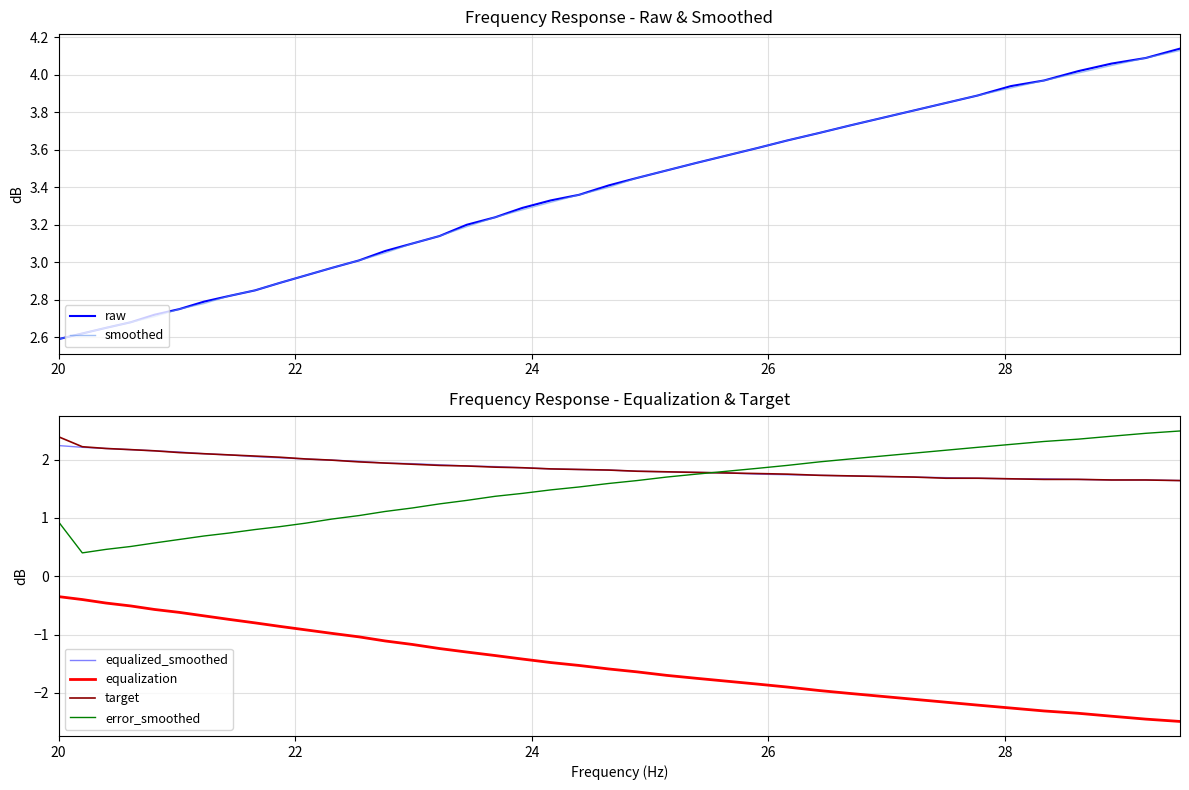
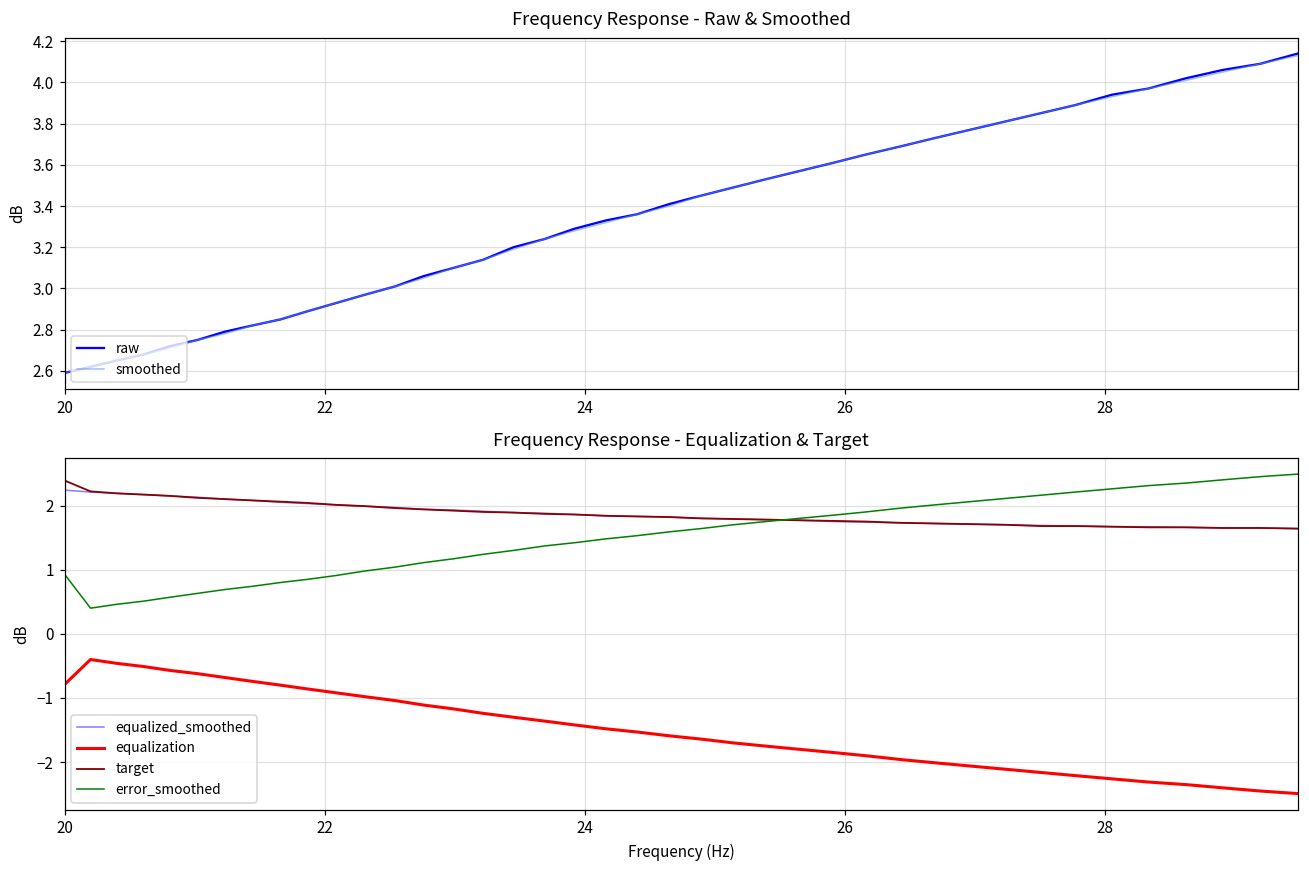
  {
    "Frequency Response - Equalization & Target": {
      "equalized_smoothed": {
        "20": 2.2
      },
      "equalization": {
-       "20": -0.4
+       "20": -0.8
      },
      "target": {
        "20": 2.4
      },
      "error_smoothed": {
        "20": 0.9
      }
    }
  }
